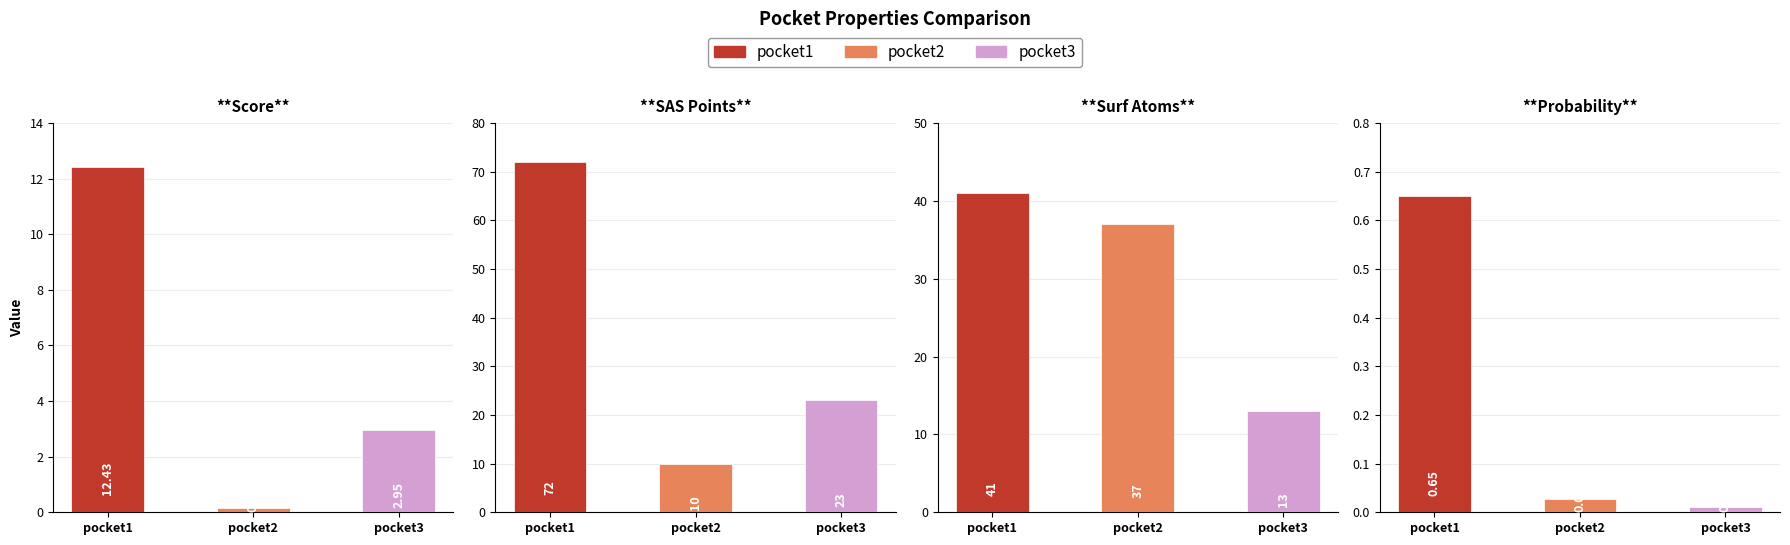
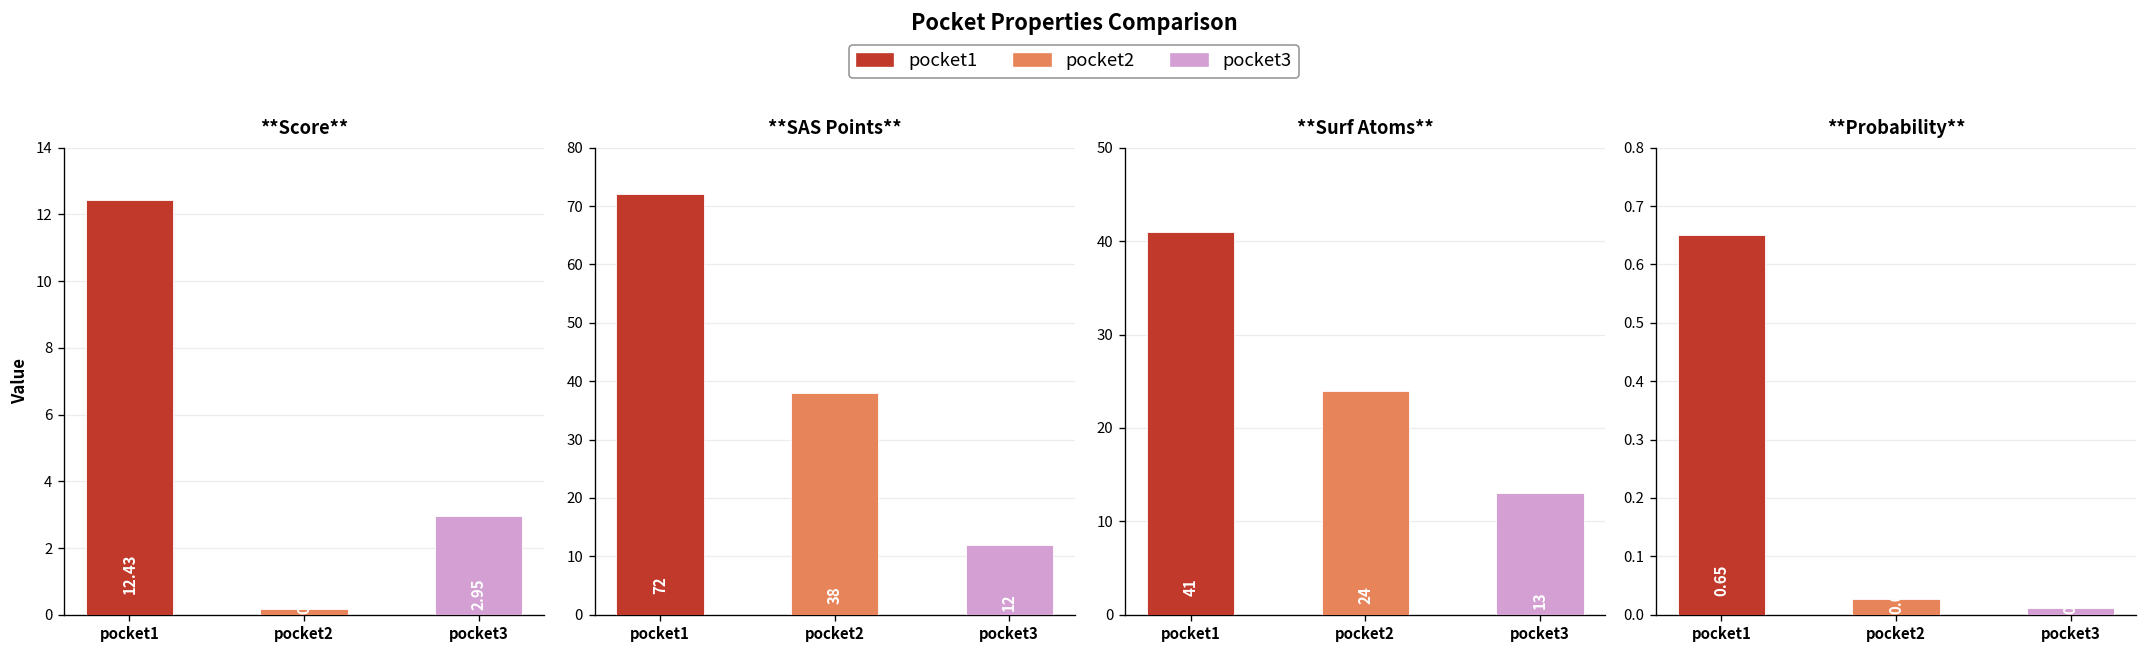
  {
    "**Score**": {
      "pocket1": 12.43,
      "pocket3": 2.95
    },
    "**SAS Points**": {
      "pocket1": 72,
-     "pocket2": 10,
-     "pocket3": 23
+     "pocket2": 38,
+     "pocket3": 12
    },
    "**Surf Atoms**": {
      "pocket1": 41,
-     "pocket2": 37,
+     "pocket2": 24,
      "pocket3": 13
    },
    "**Probability**": {
      "pocket1": 0.65
    }
  }
